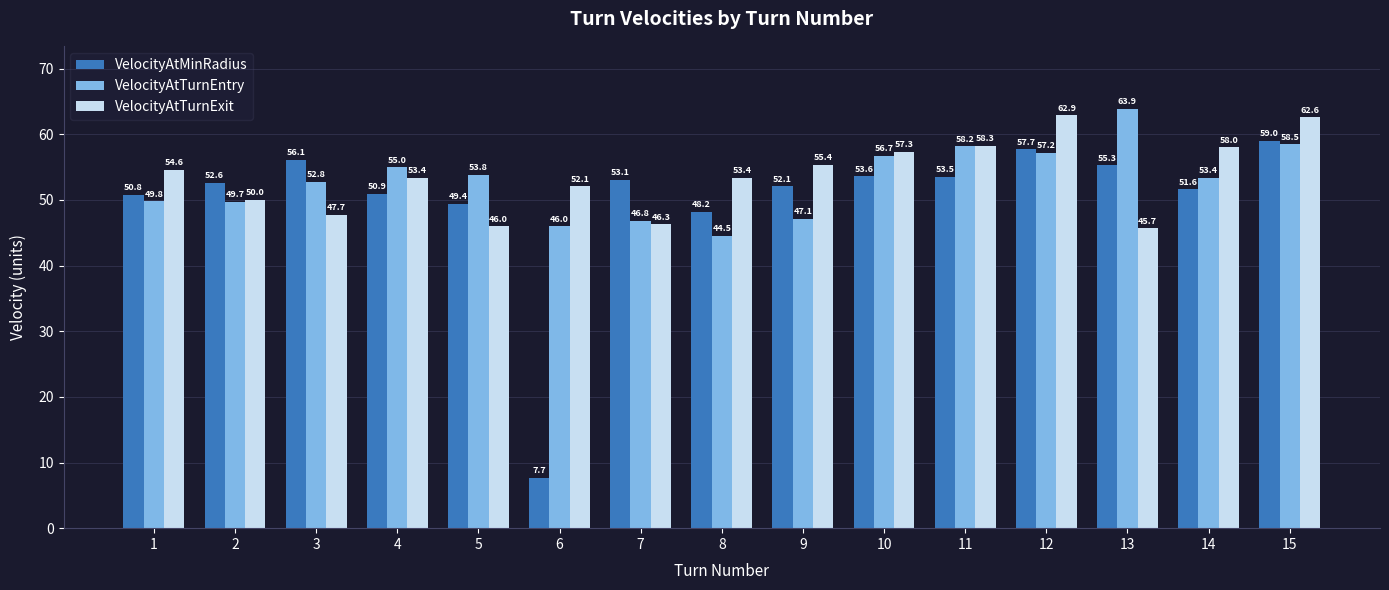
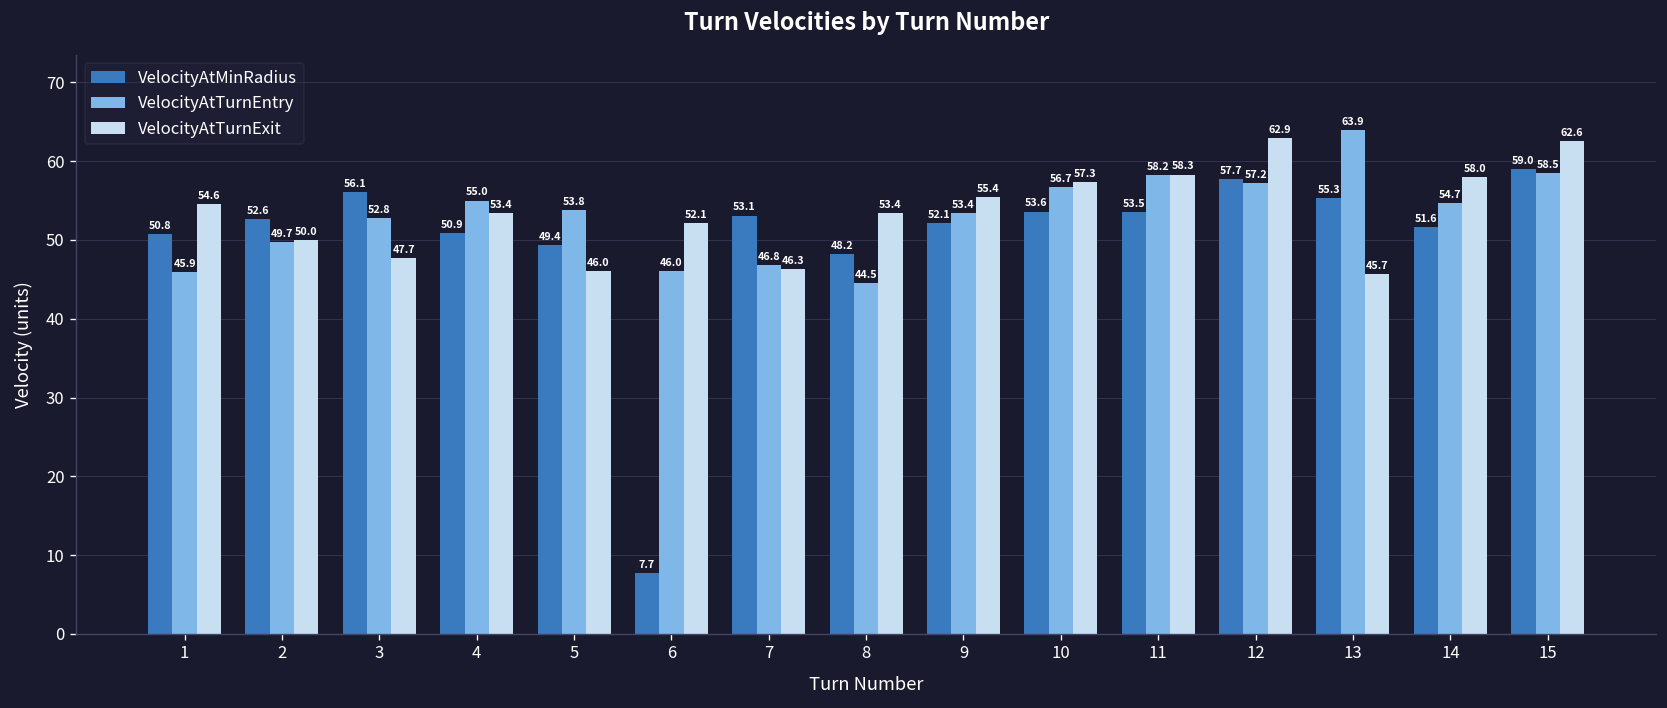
  {
    "VelocityAtMinRadius": {
      "1": 50.8,
      "2": 52.6,
      "3": 56.1,
      "4": 50.9,
      "5": 49.4,
      "6": 7.7,
      "7": 53.1,
      "8": 48.2,
      "9": 52.1,
      "10": 53.6,
      "11": 53.5,
      "12": 57.7,
      "13": 55.3,
      "14": 51.6,
      "15": 59.0
    },
    "VelocityAtTurnEntry": {
-     "1": 49.8,
+     "1": 45.9,
      "2": 49.7,
      "3": 52.8,
      "4": 55.0,
      "5": 53.8,
      "6": 46.0,
      "7": 46.8,
      "8": 44.5,
-     "9": 47.1,
+     "9": 53.4,
      "10": 56.7,
      "11": 58.2,
      "12": 57.2,
      "13": 63.9,
-     "14": 53.4,
+     "14": 54.7,
      "15": 58.5
    },
    "VelocityAtTurnExit": {
      "1": 54.6,
      "2": 50.0,
      "3": 47.7,
      "4": 53.4,
      "5": 46.0,
      "6": 52.1,
      "7": 46.3,
      "8": 53.4,
      "9": 55.4,
      "10": 57.3,
      "11": 58.3,
      "12": 62.9,
      "13": 45.7,
      "14": 58.0,
      "15": 62.6
    }
  }
